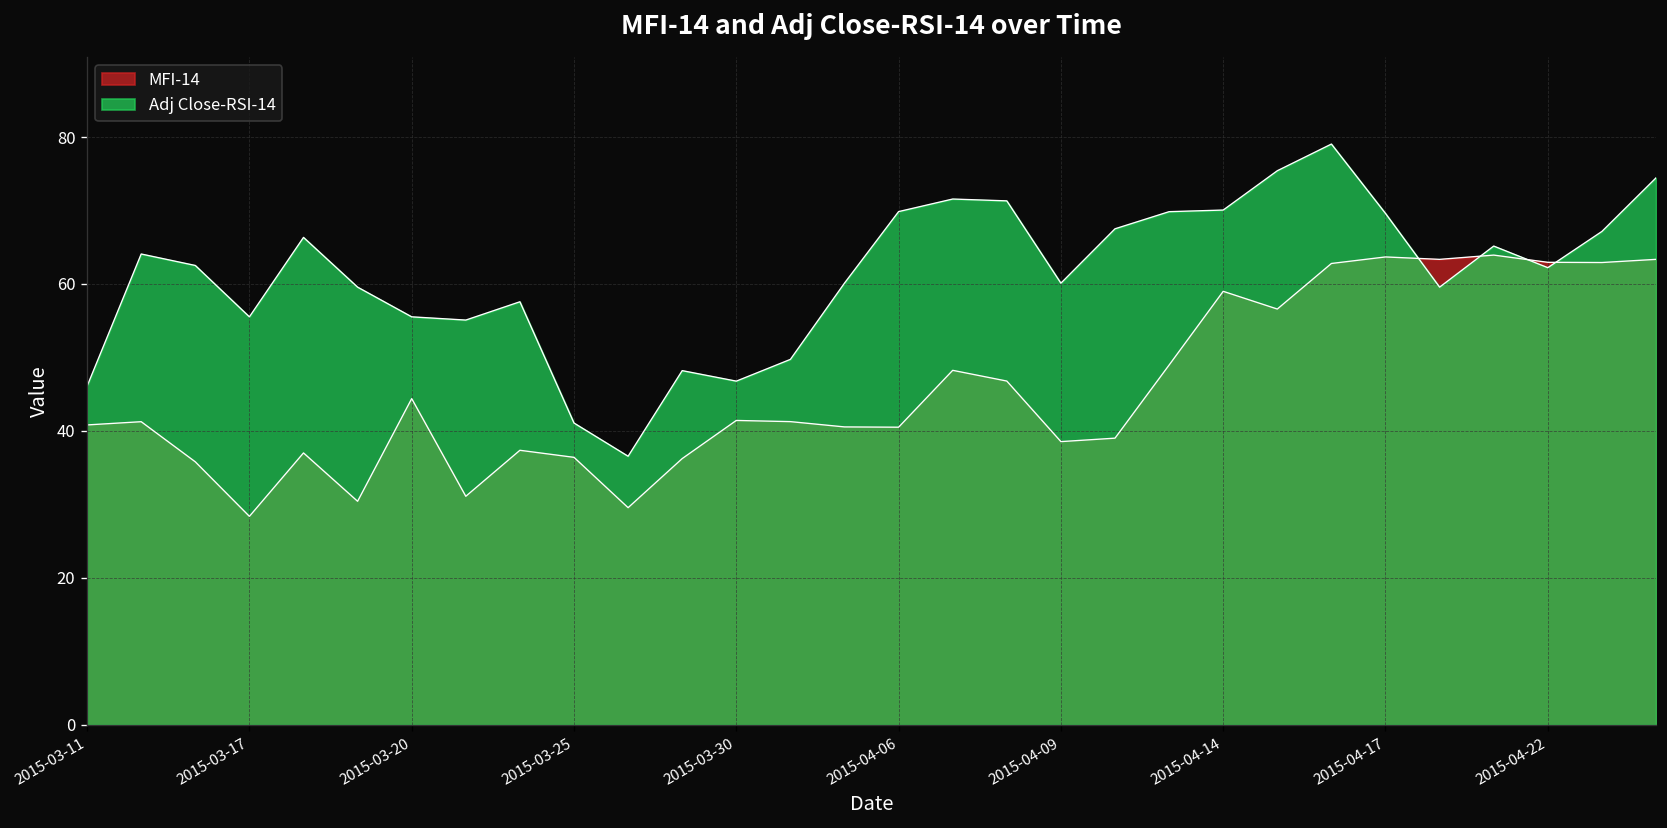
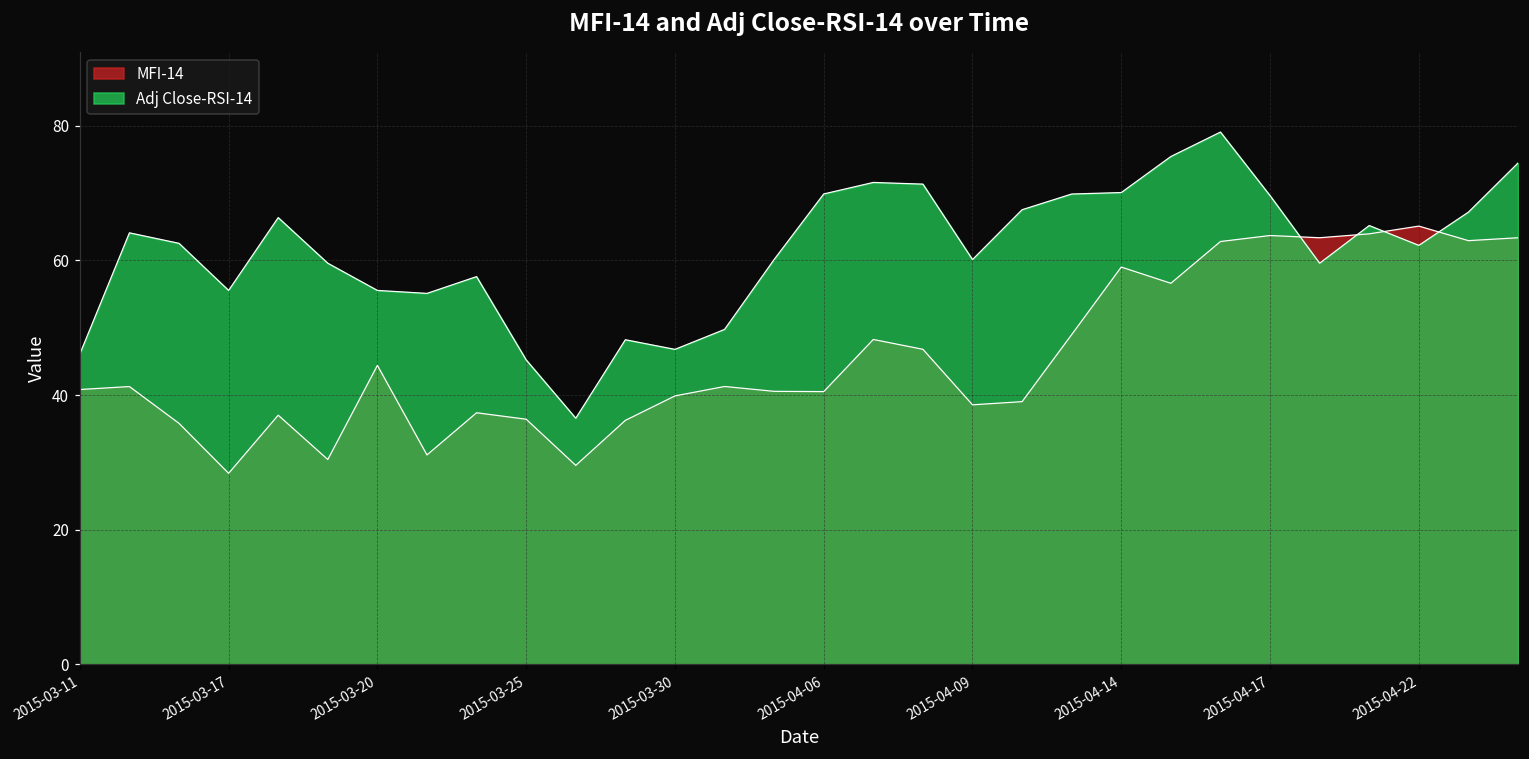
  {
    "MFI-14": {
      "2015-03-11": 41,
      "2015-03-17": 28,
      "2015-03-20": 44,
      "2015-03-25": 36,
-     "2015-03-30": 41,
+     "2015-03-30": 40,
      "2015-04-06": 41,
      "2015-04-09": 39,
      "2015-04-14": 59,
      "2015-04-17": 64,
-     "2015-04-22": 63
+     "2015-04-22": 65
    },
    "Adj Close-RSI-14": {
      "2015-03-11": 46,
      "2015-03-17": 56,
      "2015-03-20": 56,
-     "2015-03-25": 41,
+     "2015-03-25": 45,
      "2015-03-30": 47,
      "2015-04-06": 70,
      "2015-04-09": 60,
      "2015-04-14": 70,
      "2015-04-17": 70,
      "2015-04-22": 62
    }
  }
